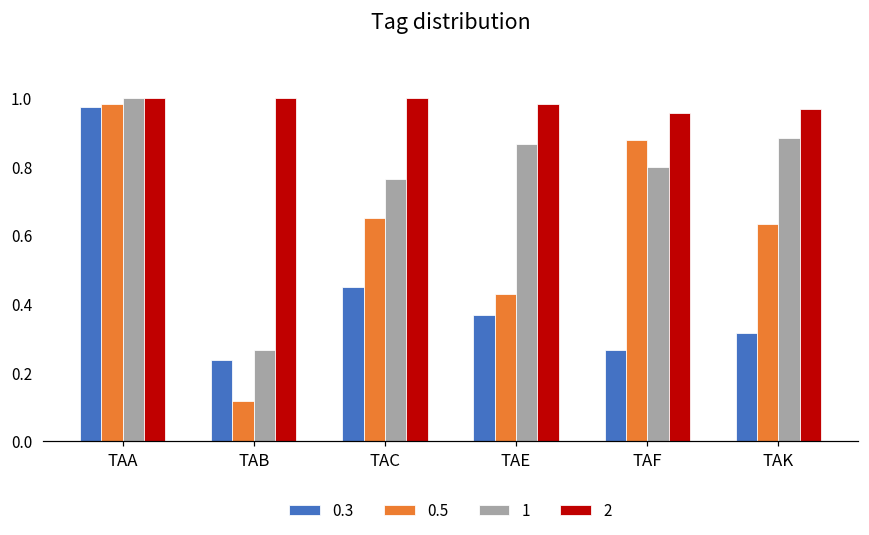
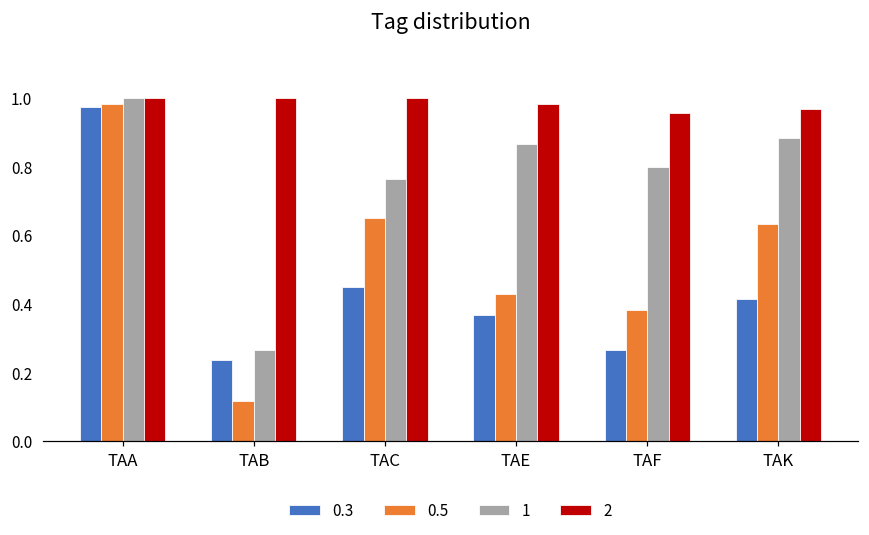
  {
    "0.3": {
      "TAA": 0.97,
      "TAB": 0.24,
      "TAC": 0.45,
      "TAE": 0.37,
      "TAF": 0.27,
-     "TAK": 0.32
+     "TAK": 0.41
    },
    "0.5": {
      "TAA": 0.98,
      "TAB": 0.12,
      "TAC": 0.65,
      "TAE": 0.43,
-     "TAF": 0.88,
+     "TAF": 0.38,
      "TAK": 0.63
    },
    "1": {
      "TAA": 1.00,
      "TAB": 0.27,
      "TAC": 0.76,
      "TAE": 0.87,
      "TAF": 0.80,
      "TAK": 0.88
    },
    "2": {
      "TAA": 1.00,
      "TAB": 1.00,
      "TAC": 1.00,
      "TAE": 0.98,
      "TAF": 0.96,
      "TAK": 0.97
    }
  }
